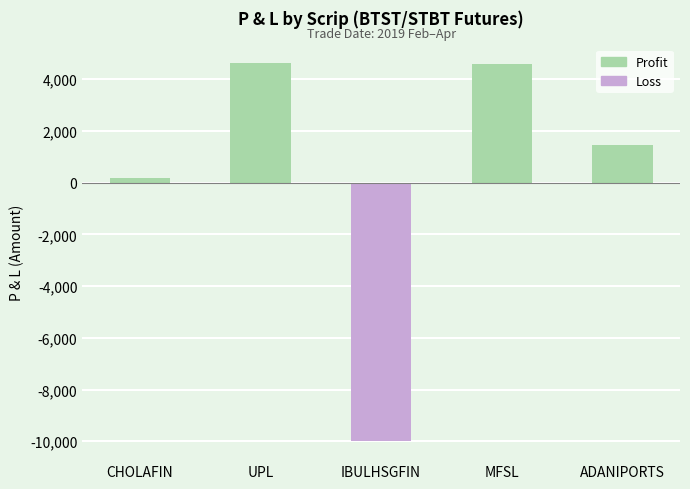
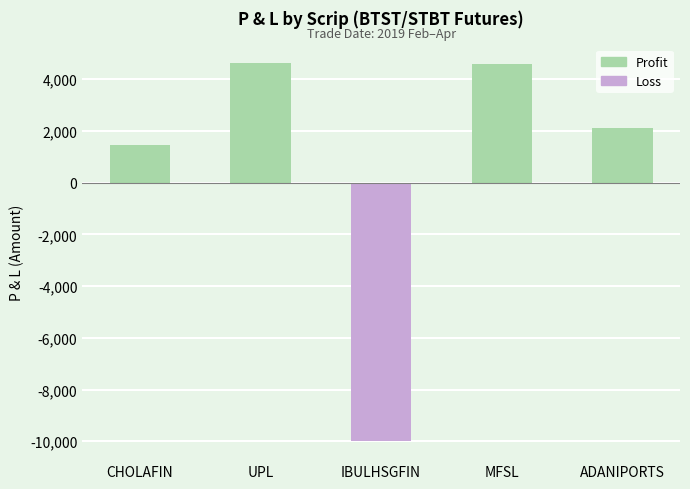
  {
-   "CHOLAFIN": "200",
+   "CHOLAFIN": "1,500",
    "UPL": "4,600",
    "IBULHSGFIN": "-10,000",
    "MFSL": "4,600",
-   "ADANIPORTS": "1,500"
+   "ADANIPORTS": "2,100"
  }
